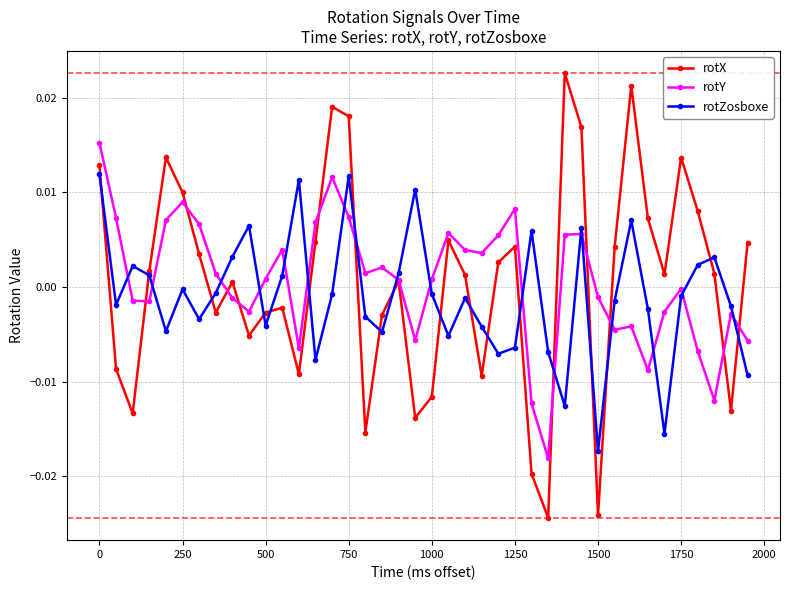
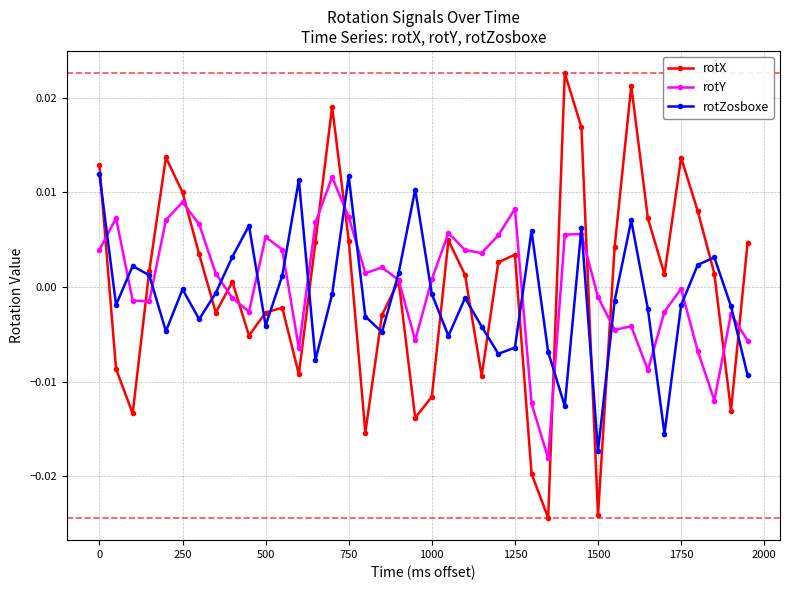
  {
    "rotX": {
      "0": 0.013,
      "250": 0.010,
      "500": -0.003,
-     "750": 0.018,
+     "750": 0.005,
      "1000": -0.012,
-     "1250": 0.004,
+     "1250": 0.003,
      "1500": -0.024,
      "1750": 0.014
    },
    "rotY": {
-     "0": 0.015,
+     "0": 0.004,
      "250": 0.009,
-     "500": 0.001,
+     "500": 0.005,
      "750": 0.007,
      "1000": 0.001,
      "1250": 0.008,
      "1500": -0.001,
      "1750": 0.000
    },
    "rotZosboxe": {
      "0": 0.012,
      "250": 0.000,
      "500": -0.004,
      "750": 0.012,
      "1000": -0.001,
      "1250": -0.006,
      "1500": -0.017,
-     "1750": -0.001
+     "1750": -0.002
    }
  }
